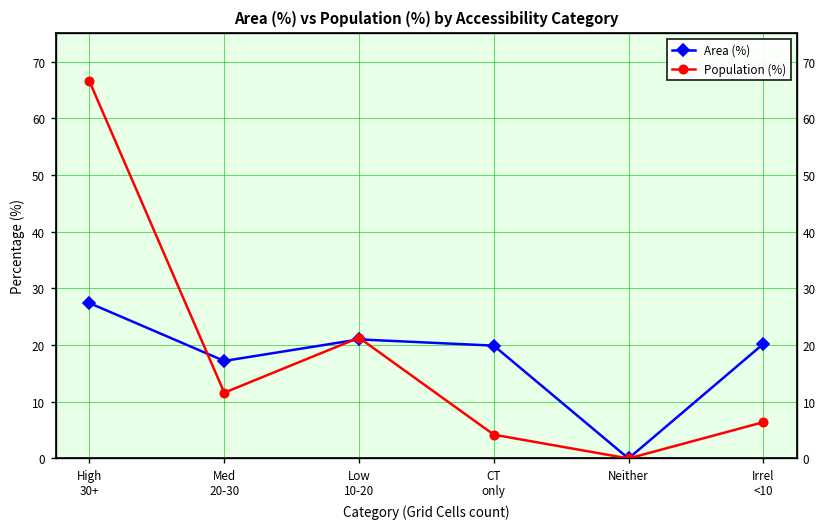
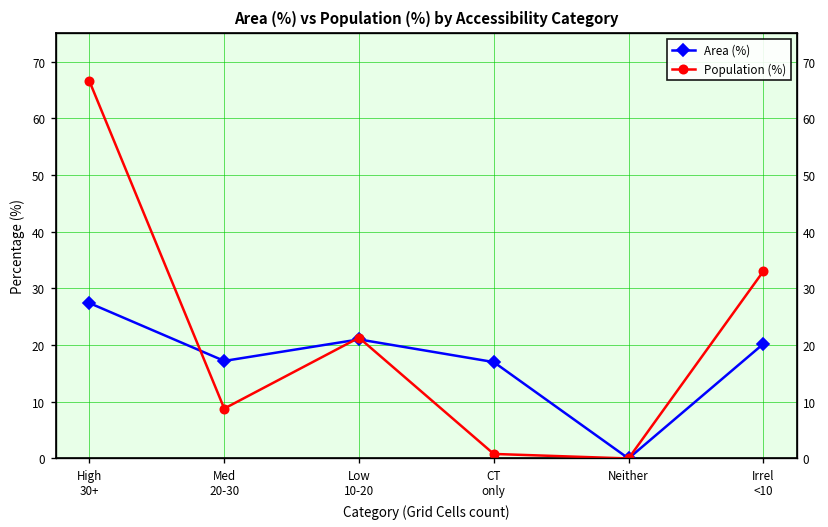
  {
    "Area (%)": {
      "High 30+": 27,
      "Med 20-30": 17,
-     "CT only": 20,
+     "CT only": 17,
      "Irrel <10": 20
    },
    "Population (%)": {
      "High 30+": 67,
-     "Med 20-30": 12,
-     "CT only": 4,
-     "Irrel <10": 6
+     "Med 20-30": 9,
+     "CT only": 1,
+     "Irrel <10": 33
    }
  }
